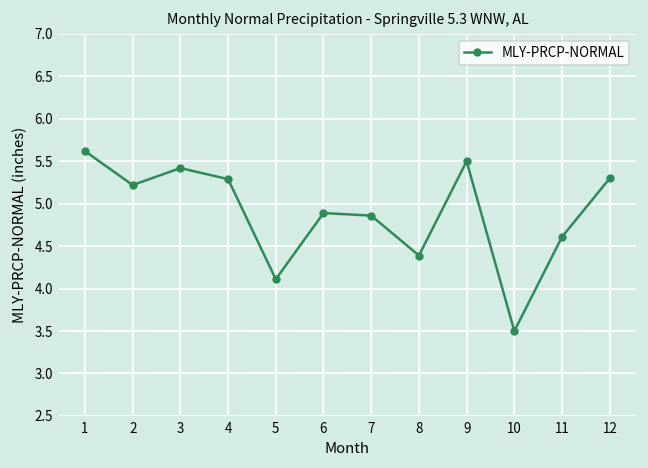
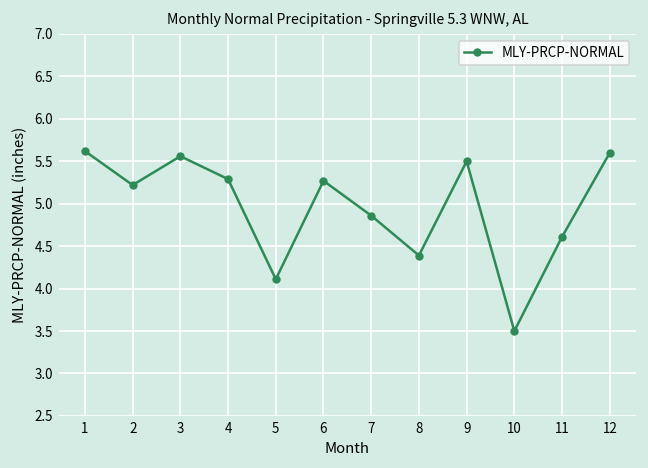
  {
    "1": 5.6,
    "2": 5.2,
-   "3": 5.4,
+   "3": 5.6,
    "4": 5.3,
    "5": 4.1,
-   "6": 4.9,
+   "6": 5.3,
    "7": 4.9,
    "8": 4.4,
    "9": 5.5,
    "10": 3.5,
    "11": 4.6,
-   "12": 5.3
+   "12": 5.6
  }
